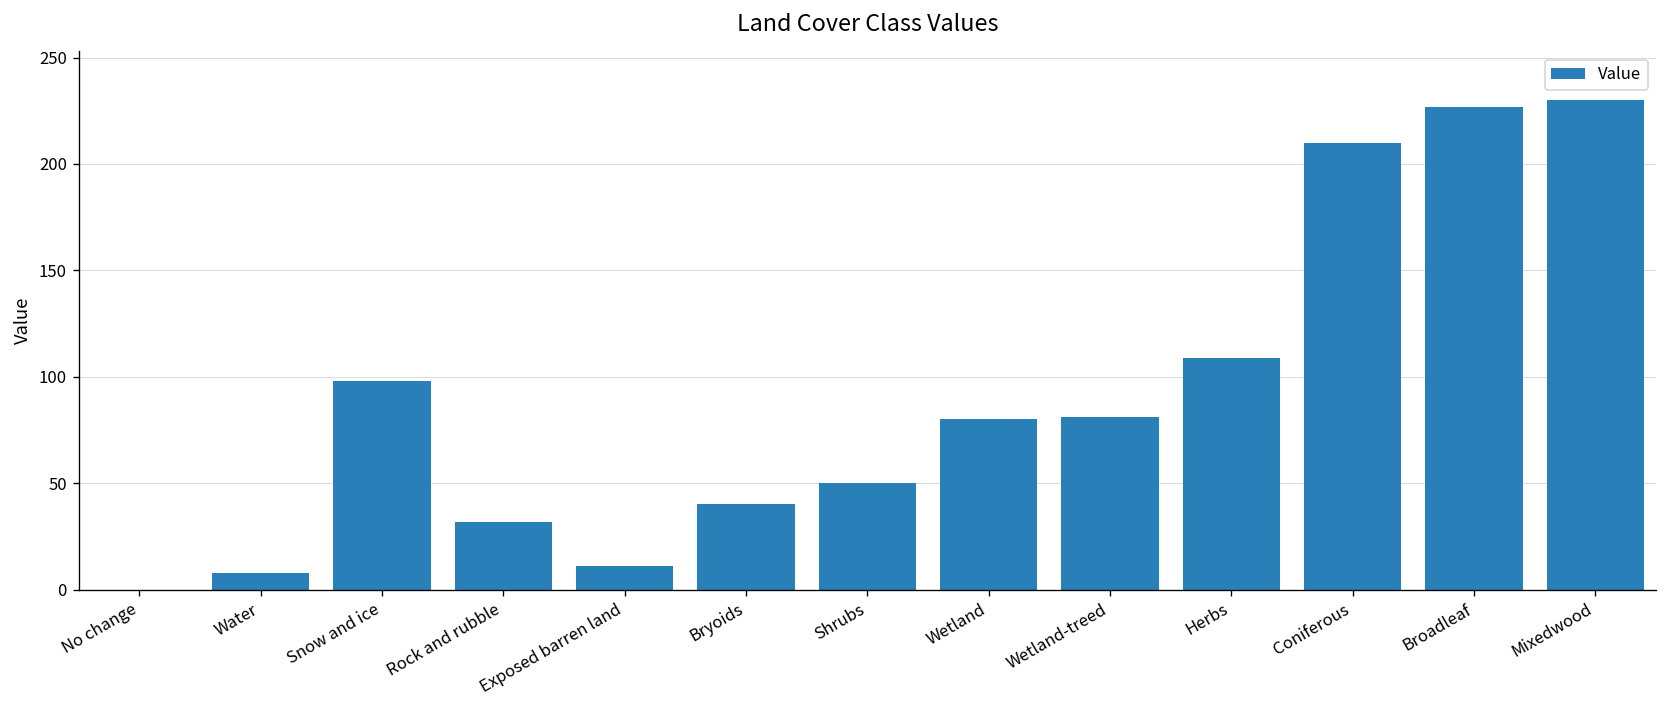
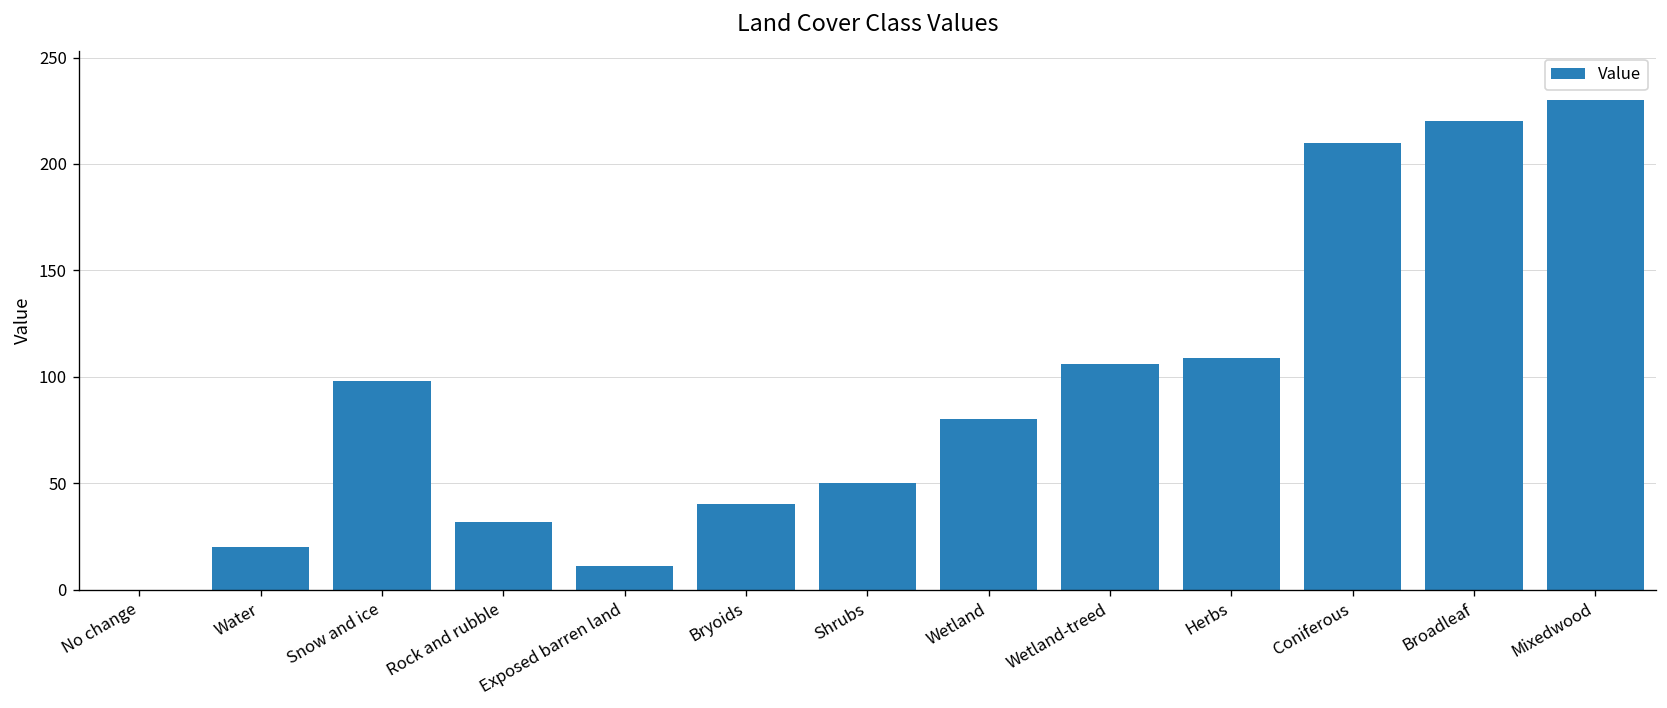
  {
    "No change": 0,
-   "Water": 8,
+   "Water": 20,
    "Snow and ice": 98,
    "Rock and rubble": 32,
    "Exposed barren land": 11,
    "Bryoids": 40,
    "Shrubs": 50,
    "Wetland": 80,
-   "Wetland-treed": 81,
+   "Wetland-treed": 106,
    "Herbs": 109,
    "Coniferous": 210,
-   "Broadleaf": 227,
+   "Broadleaf": 220,
    "Mixedwood": 230
  }
